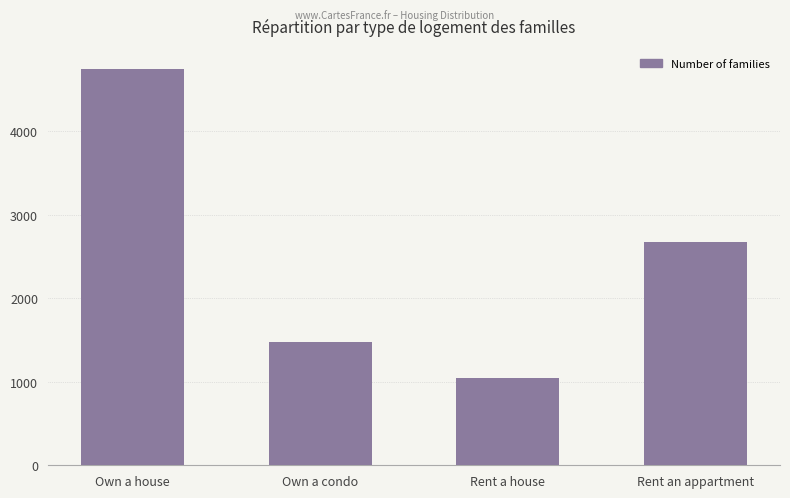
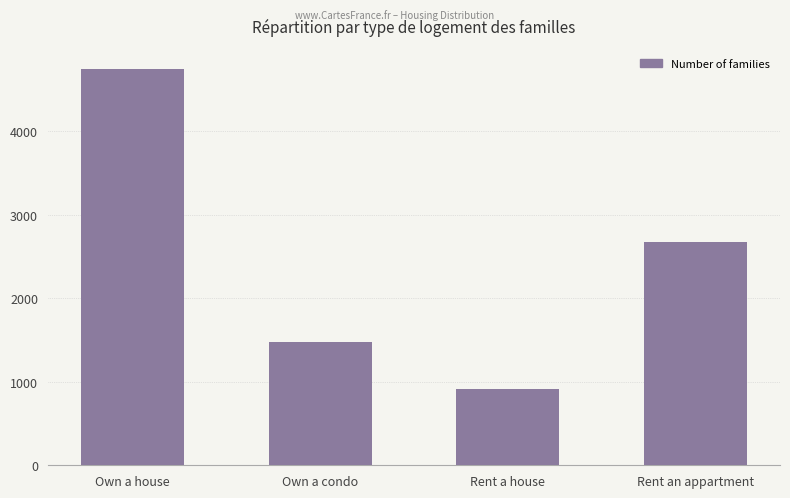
  {
    "Own a house": 4800,
    "Own a condo": 1500,
-   "Rent a house": 1000,
+   "Rent a house": 900,
    "Rent an appartment": 2700
  }
